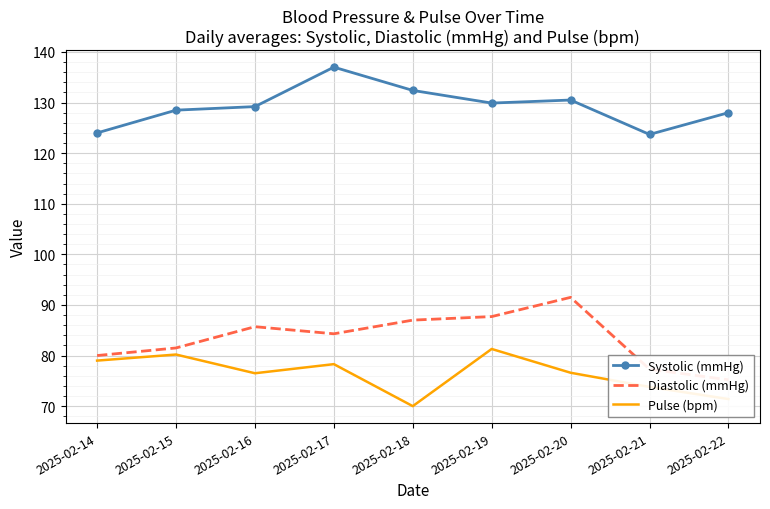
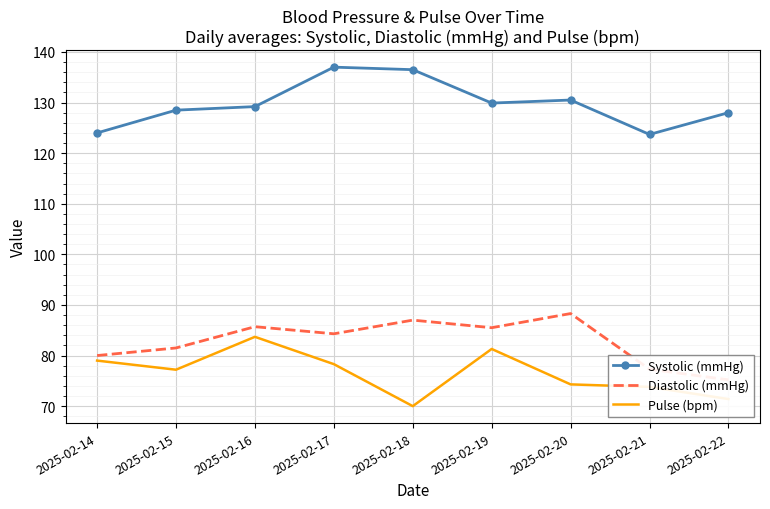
  {
    "Systolic (mmHg)": {
      "2025-02-14": 124,
      "2025-02-15": 129,
      "2025-02-16": 129,
      "2025-02-17": 137,
-     "2025-02-18": 132,
+     "2025-02-18": 137,
      "2025-02-19": 130,
      "2025-02-20": 131,
      "2025-02-21": 124,
      "2025-02-22": 128
    },
    "Diastolic (mmHg)": {
      "2025-02-14": 80,
      "2025-02-15": 82,
      "2025-02-16": 86,
      "2025-02-17": 84,
      "2025-02-18": 87,
-     "2025-02-19": 88,
-     "2025-02-20": 92
+     "2025-02-19": 86,
+     "2025-02-20": 88
    },
    "Pulse (bpm)": {
      "2025-02-14": 79,
-     "2025-02-15": 80,
-     "2025-02-16": 77,
+     "2025-02-15": 77,
+     "2025-02-16": 84,
      "2025-02-17": 78,
      "2025-02-18": 70,
      "2025-02-19": 81,
-     "2025-02-20": 77
+     "2025-02-20": 74
    }
  }
